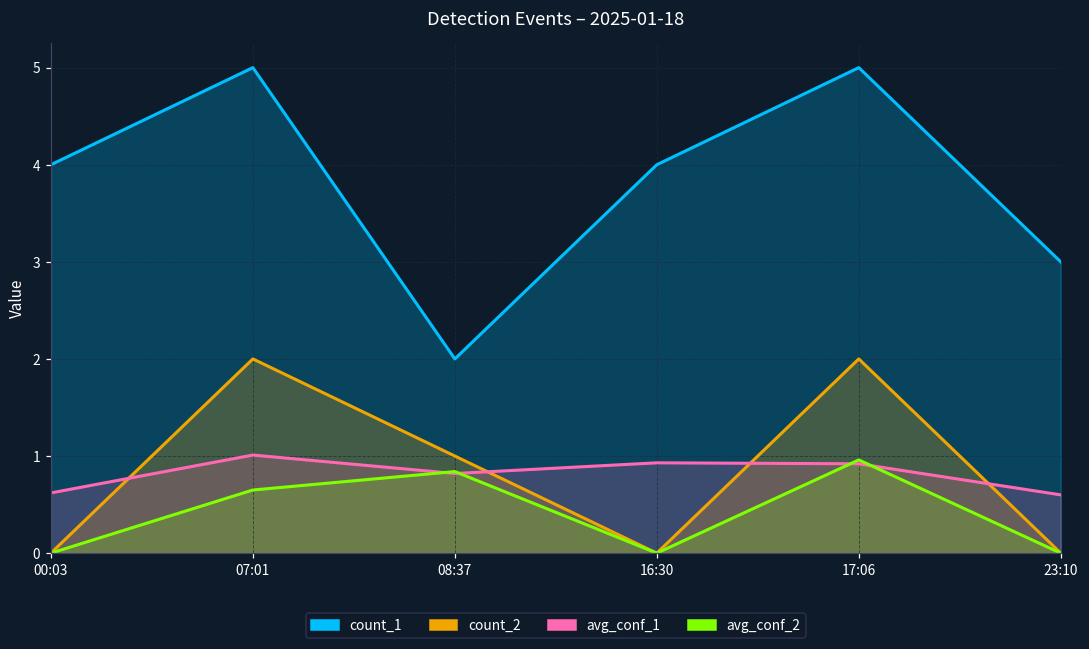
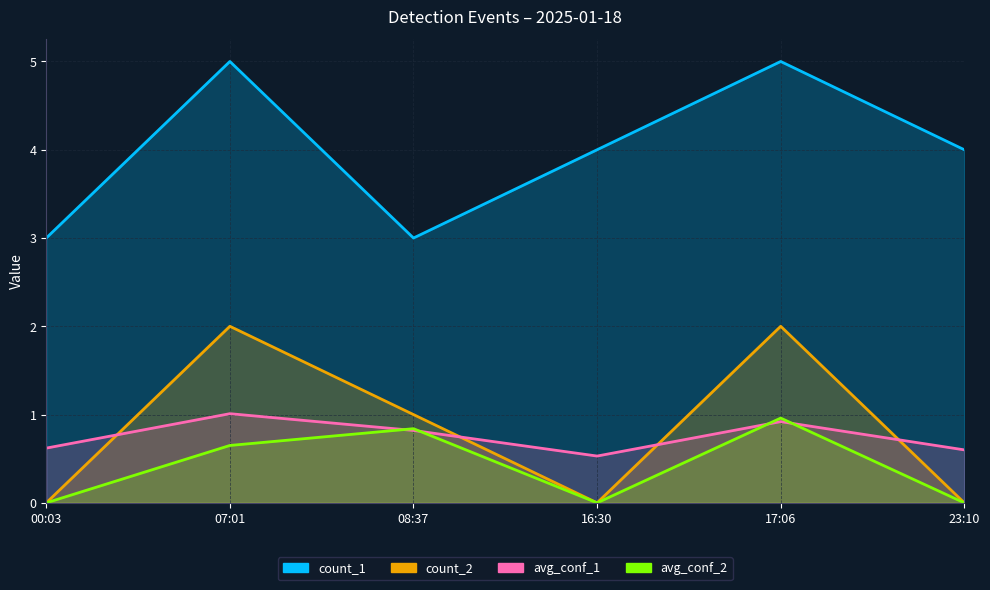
  {
    "count_1": {
-     "00:03": 4,
+     "00:03": 3,
      "07:01": 5,
-     "08:37": 2,
+     "08:37": 3,
      "16:30": 4,
      "17:06": 5,
-     "23:10": 3
+     "23:10": 4
    },
    "avg_conf_1": {
      "00:03": 0.6,
      "07:01": 1.0,
-     "16:30": 0.9,
+     "16:30": 0.5,
      "17:06": 0.9,
      "23:10": 0.6
    }
  }
